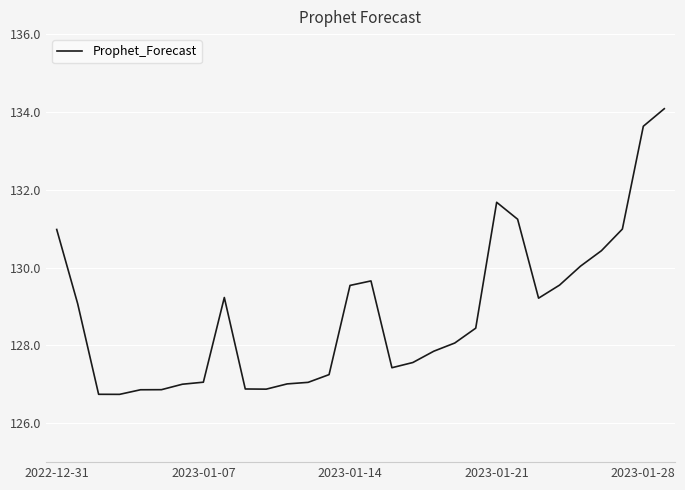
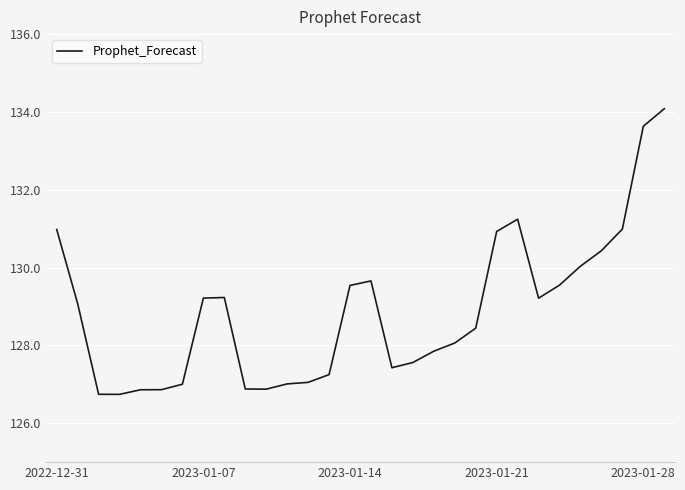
  {
    "2022-12-31": 131.0,
-   "2023-01-07": 127.1,
+   "2023-01-07": 129.2,
    "2023-01-14": 129.5,
-   "2023-01-21": 131.7,
+   "2023-01-21": 130.9,
    "2023-01-28": 133.6
  }
